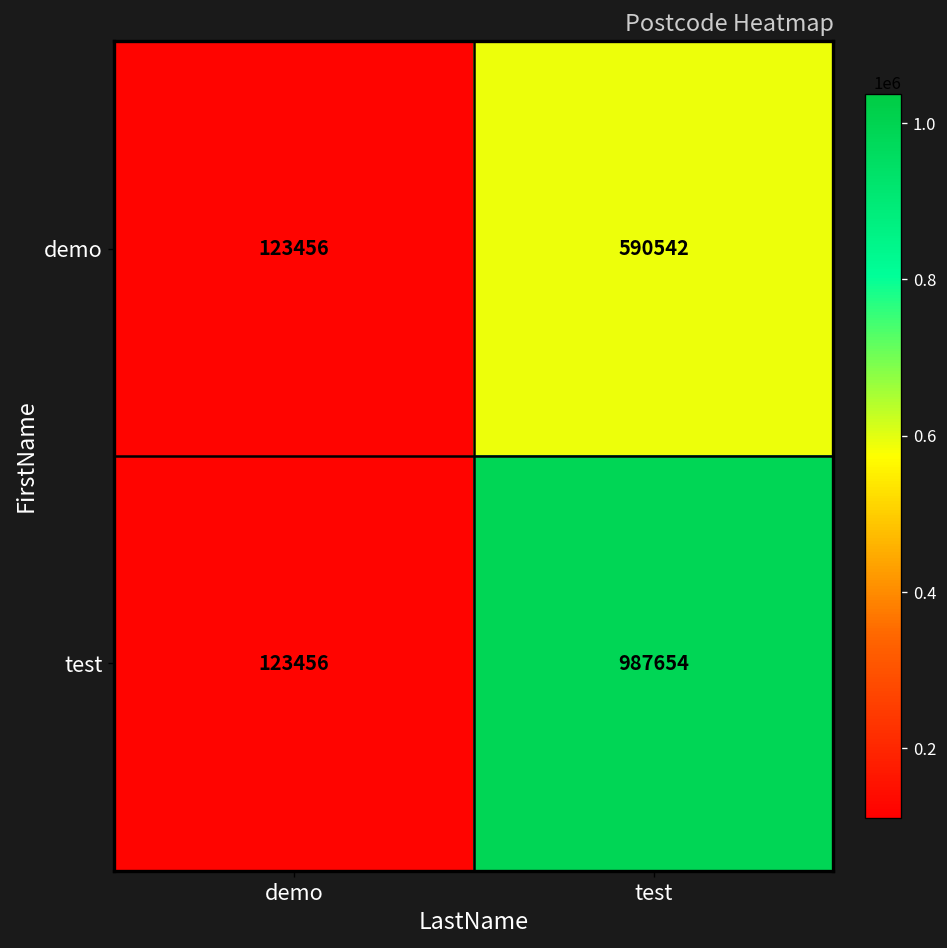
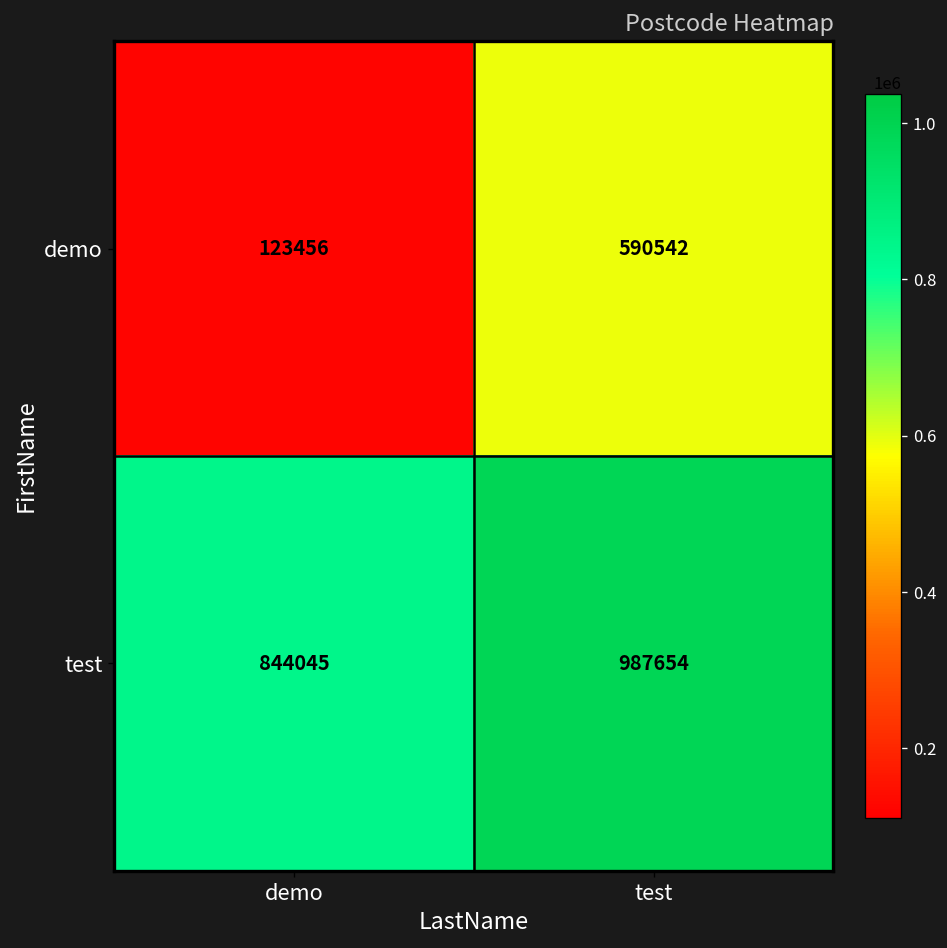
  {
    "demo": {
      "demo": 123456,
      "test": 590542
    },
    "test": {
-     "demo": 123456,
+     "demo": 844045,
      "test": 987654
    }
  }
